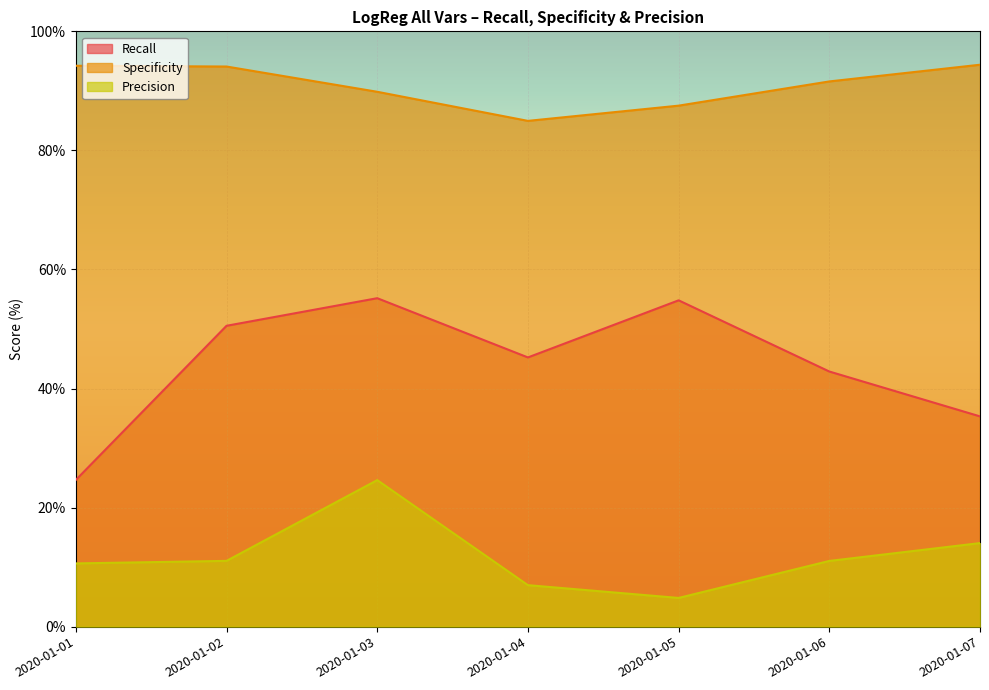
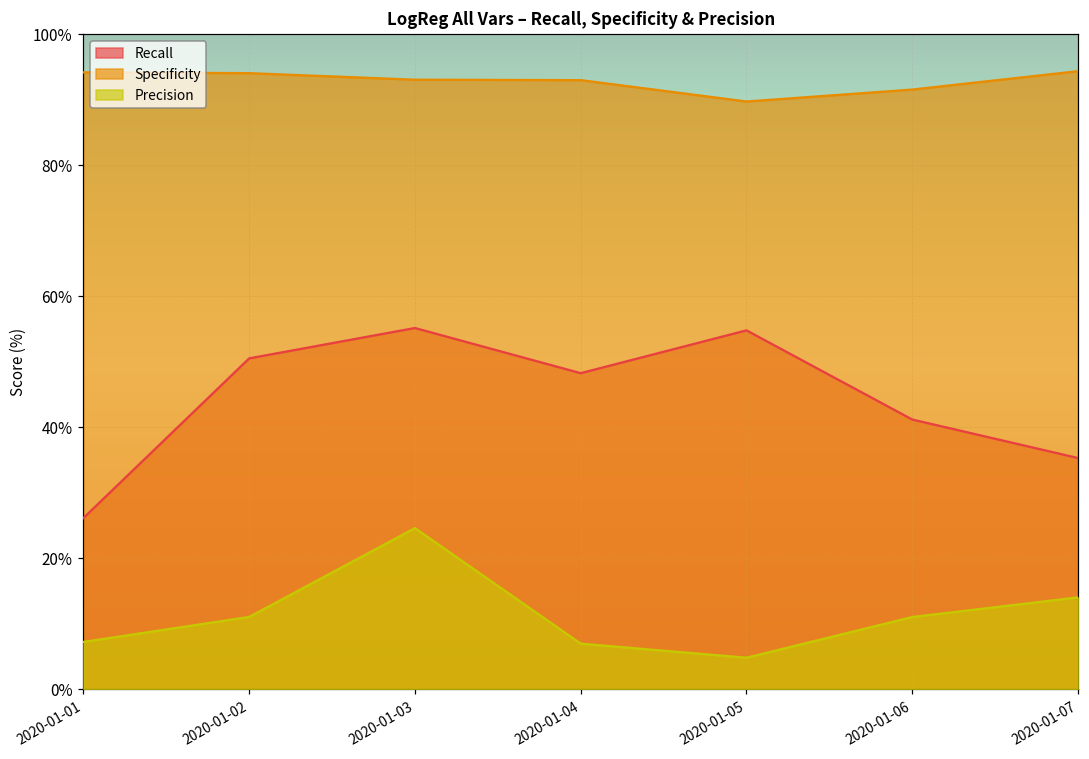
  {
    "Recall": {
-     "2020-01-01": "25%",
+     "2020-01-01": "26%",
      "2020-01-02": "51%",
      "2020-01-03": "55%",
-     "2020-01-04": "45%",
+     "2020-01-04": "48%",
      "2020-01-05": "55%",
-     "2020-01-06": "43%",
+     "2020-01-06": "41%",
      "2020-01-07": "35%"
    },
    "Specificity": {
      "2020-01-01": "94%",
      "2020-01-02": "94%",
-     "2020-01-03": "90%",
-     "2020-01-04": "85%",
-     "2020-01-05": "88%",
+     "2020-01-03": "93%",
+     "2020-01-04": "93%",
+     "2020-01-05": "90%",
      "2020-01-06": "92%",
      "2020-01-07": "94%"
    },
    "Precision": {
-     "2020-01-01": "11%",
+     "2020-01-01": "7%",
      "2020-01-02": "11%",
      "2020-01-03": "25%",
      "2020-01-04": "7%",
      "2020-01-05": "5%",
      "2020-01-06": "11%",
      "2020-01-07": "14%"
    }
  }
